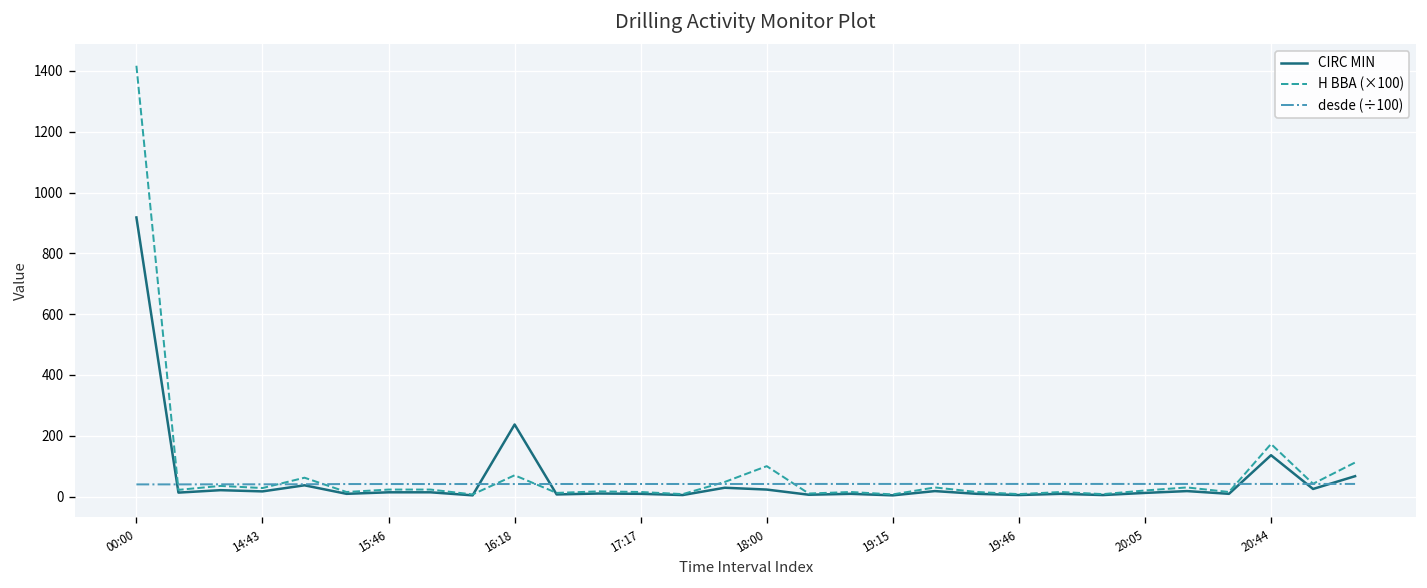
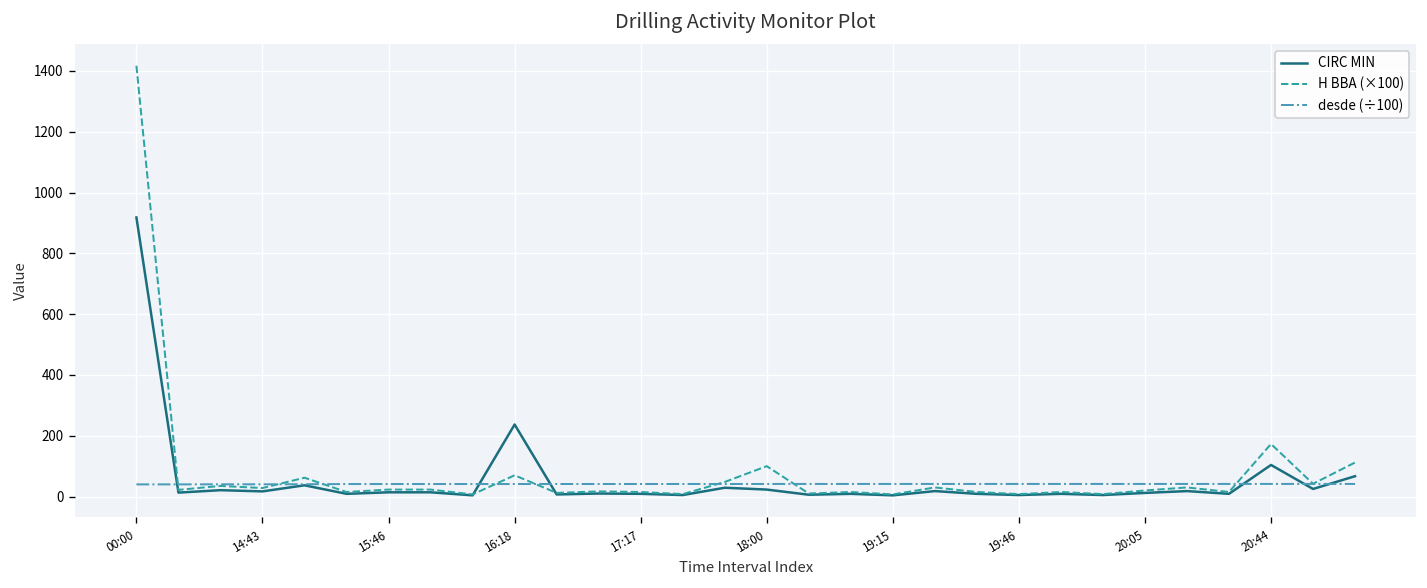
  {
    "CIRC MIN": {
      "00:00": 920,
      "14:43": 20,
      "16:18": 240,
      "18:00": 20,
-     "20:44": 140
+     "20:44": 100
    }
  }
